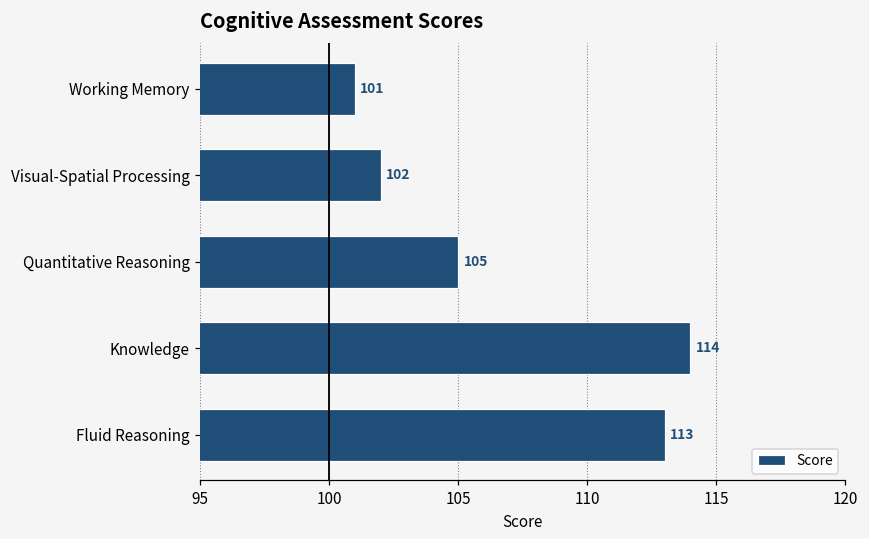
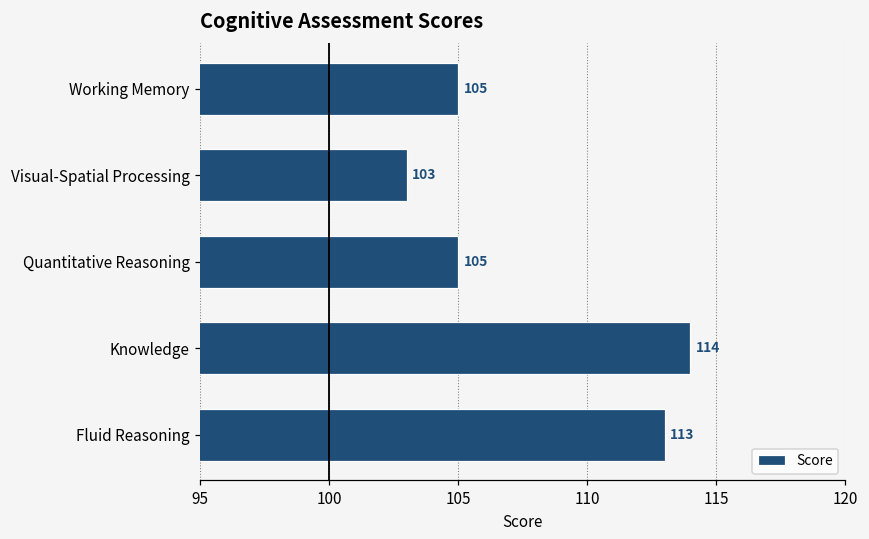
  {
-   "Working Memory": 101,
-   "Visual-Spatial Processing": 102,
+   "Working Memory": 105,
+   "Visual-Spatial Processing": 103,
    "Quantitative Reasoning": 105,
    "Knowledge": 114,
    "Fluid Reasoning": 113
  }
